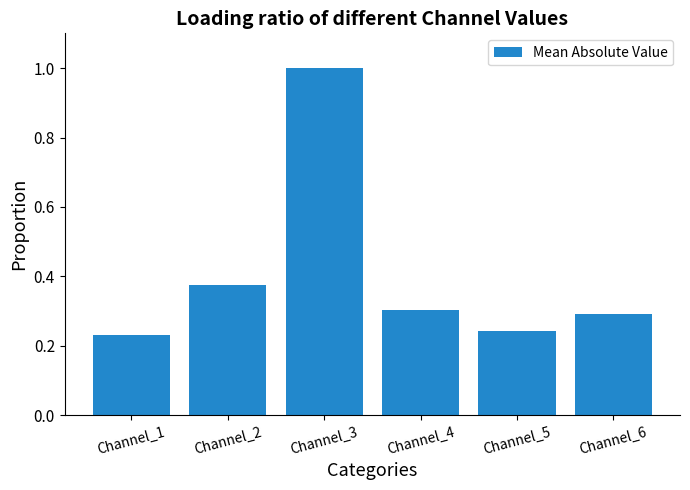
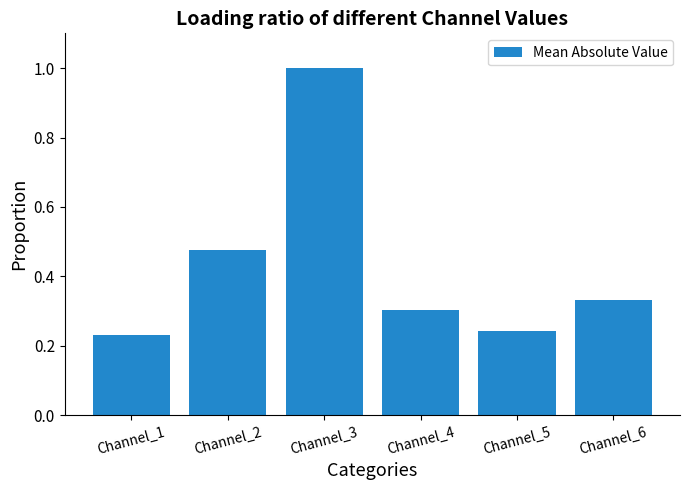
  {
    "Channel_1": 0.23,
-   "Channel_2": 0.38,
+   "Channel_2": 0.47,
    "Channel_3": 1.00,
    "Channel_4": 0.30,
    "Channel_5": 0.24,
-   "Channel_6": 0.29
+   "Channel_6": 0.33
  }
